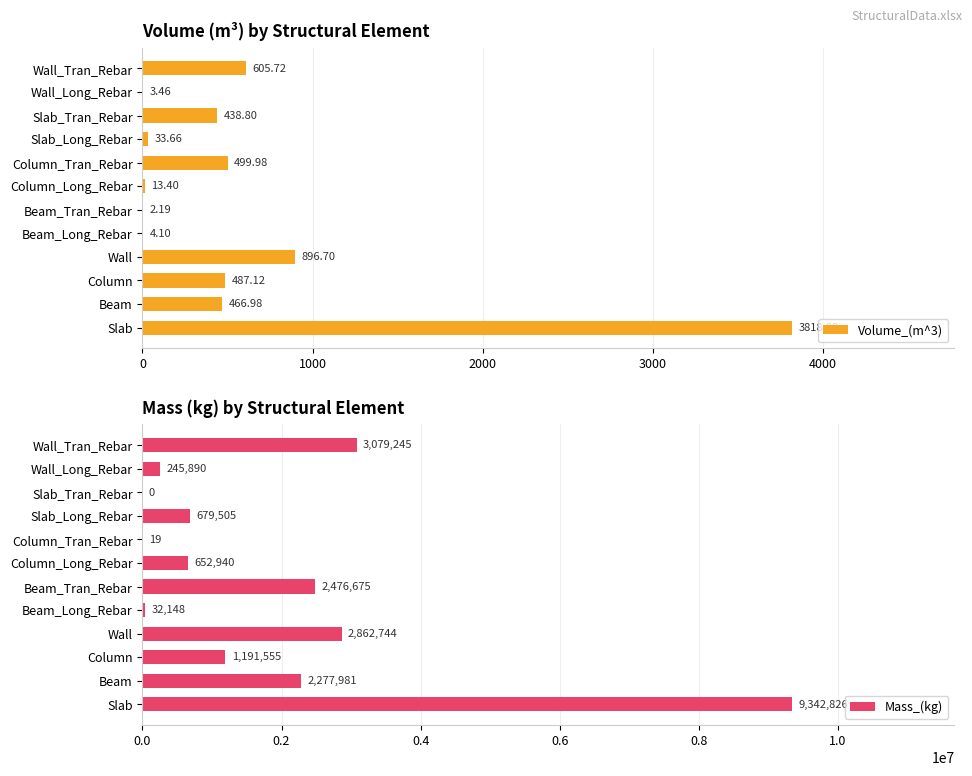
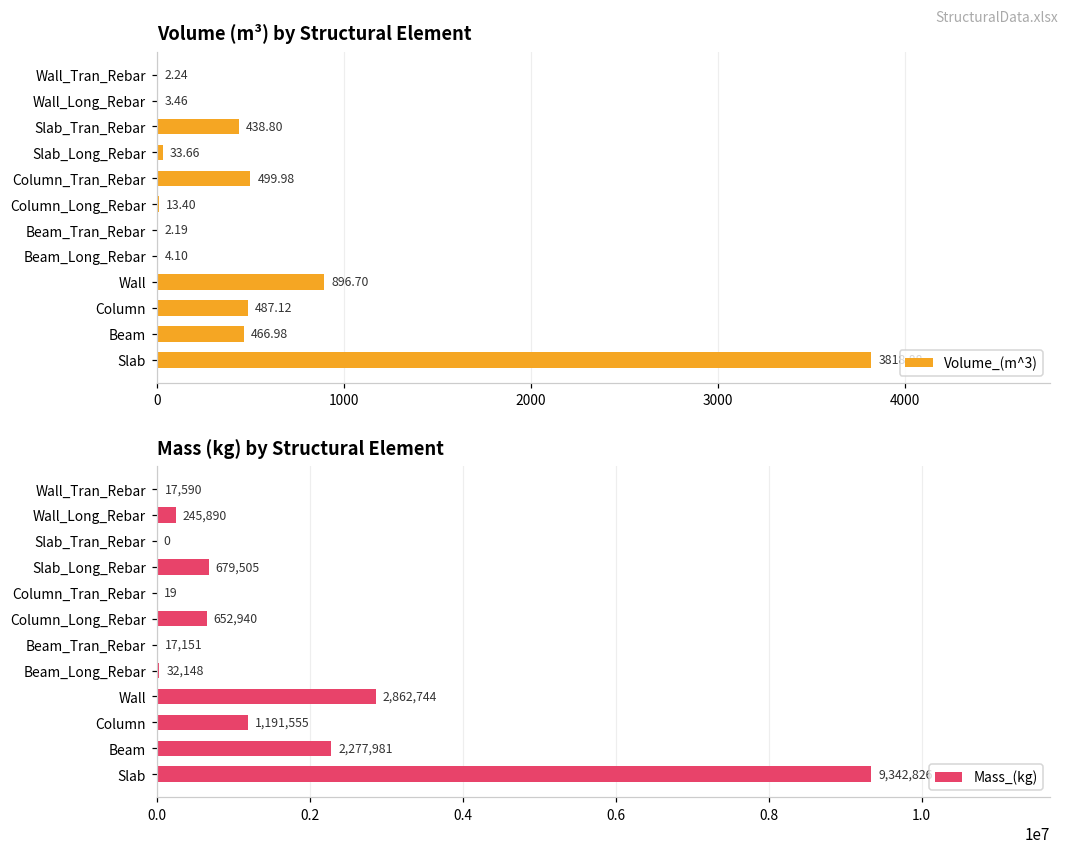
  {
    "Volume (m³) by Structural Element": {
-     "Wall_Tran_Rebar": "605.72",
+     "Wall_Tran_Rebar": "2.24",
      "Wall_Long_Rebar": "3.46",
      "Slab_Tran_Rebar": "438.80",
      "Slab_Long_Rebar": "33.66",
      "Column_Tran_Rebar": "499.98",
      "Column_Long_Rebar": "13.40",
      "Beam_Tran_Rebar": "2.19",
      "Beam_Long_Rebar": "4.10",
      "Wall": "896.70",
      "Column": "487.12",
      "Beam": "466.98"
    },
    "Mass (kg) by Structural Element": {
-     "Wall_Tran_Rebar": "3,079,245",
+     "Wall_Tran_Rebar": "17,590",
      "Wall_Long_Rebar": "245,890",
      "Slab_Tran_Rebar": "0",
      "Slab_Long_Rebar": "679,505",
      "Column_Tran_Rebar": "19",
      "Column_Long_Rebar": "652,940",
-     "Beam_Tran_Rebar": "2,476,675",
+     "Beam_Tran_Rebar": "17,151",
      "Beam_Long_Rebar": "32,148",
      "Wall": "2,862,744",
      "Column": "1,191,555",
      "Beam": "2,277,981"
    }
  }
